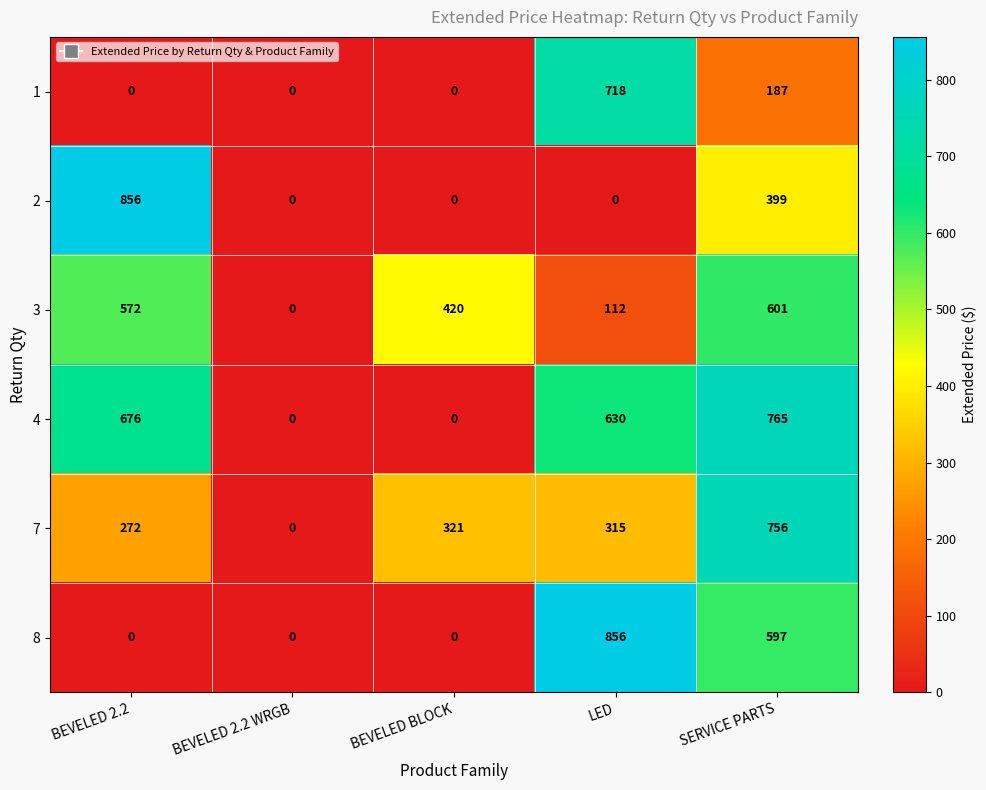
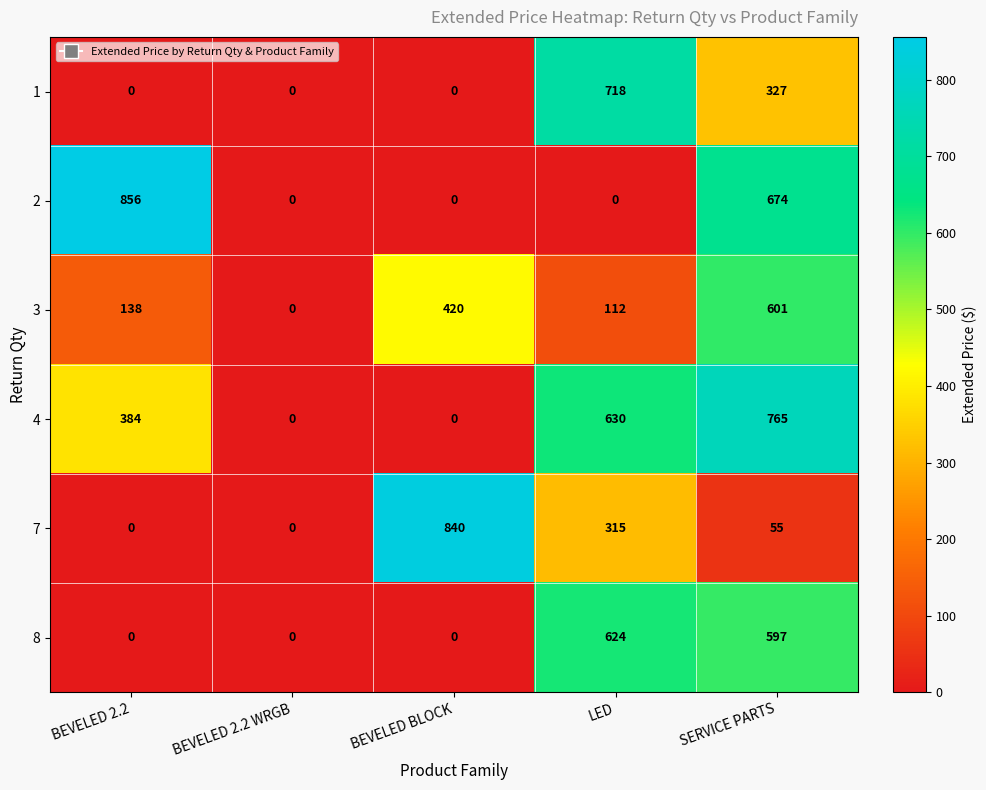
  {
    "1": {
      "BEVELED 2.2": 0,
      "BEVELED 2.2 WRGB": 0,
      "BEVELED BLOCK": 0,
      "LED": 718,
-     "SERVICE PARTS": 187
+     "SERVICE PARTS": 327
    },
    "2": {
      "BEVELED 2.2": 856,
      "BEVELED 2.2 WRGB": 0,
      "BEVELED BLOCK": 0,
      "LED": 0,
-     "SERVICE PARTS": 399
+     "SERVICE PARTS": 674
    },
    "3": {
-     "BEVELED 2.2": 572,
+     "BEVELED 2.2": 138,
      "BEVELED 2.2 WRGB": 0,
      "BEVELED BLOCK": 420,
      "LED": 112,
      "SERVICE PARTS": 601
    },
    "4": {
-     "BEVELED 2.2": 676,
+     "BEVELED 2.2": 384,
      "BEVELED 2.2 WRGB": 0,
      "BEVELED BLOCK": 0,
      "LED": 630,
      "SERVICE PARTS": 765
    },
    "7": {
-     "BEVELED 2.2": 272,
+     "BEVELED 2.2": 0,
      "BEVELED 2.2 WRGB": 0,
-     "BEVELED BLOCK": 321,
+     "BEVELED BLOCK": 840,
      "LED": 315,
-     "SERVICE PARTS": 756
+     "SERVICE PARTS": 55
    },
    "8": {
      "BEVELED 2.2": 0,
      "BEVELED 2.2 WRGB": 0,
      "BEVELED BLOCK": 0,
-     "LED": 856,
+     "LED": 624,
      "SERVICE PARTS": 597
    }
  }
